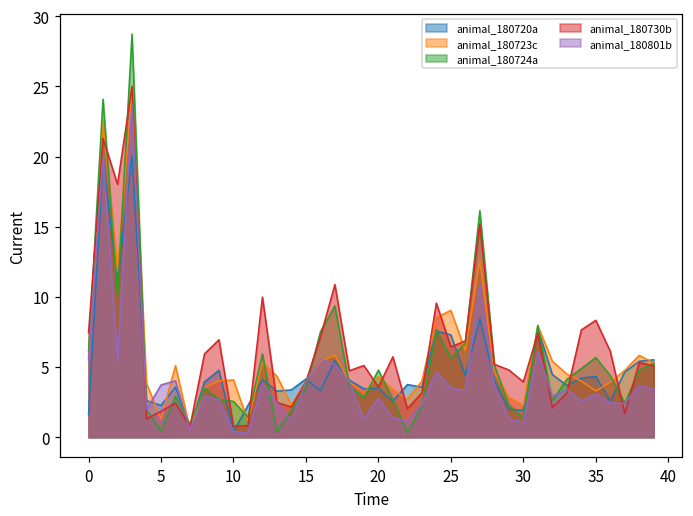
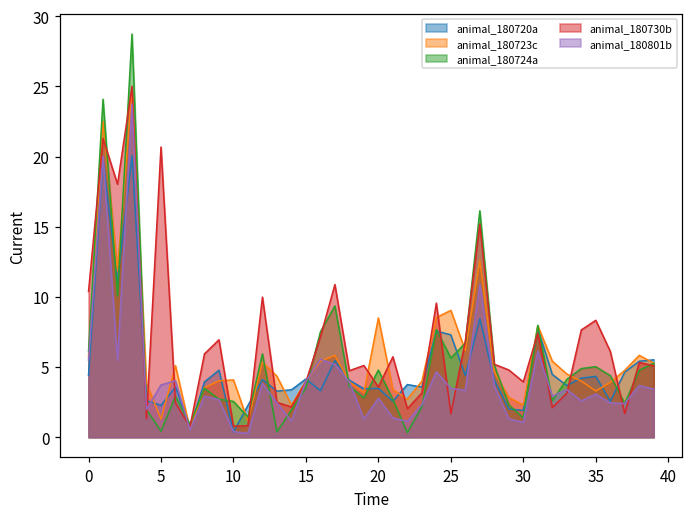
  {
    "animal_180720a": {
-     "0": 1.6,
+     "0": 4.4,
      "5": 2.3,
      "25": 7.3,
      "30": 1.9,
      "35": 4.3
    },
    "animal_180723c": {
      "0": 5.7,
      "5": 1.3,
      "10": 4.1,
-     "20": 4.3,
+     "20": 8.5,
      "25": 9.0,
      "30": 2.3,
      "35": 3.3
    },
    "animal_180724a": {
      "0": 6.1,
      "5": 0.4,
      "10": 2.6,
      "15": 3.5,
      "20": 4.8,
      "25": 5.6,
      "30": 1.4,
-     "35": 5.7
+     "35": 5.0
    },
    "animal_180730b": {
-     "0": 7.4,
-     "5": 1.8,
+     "0": 10.4,
+     "5": 20.7,
      "10": 0.8,
-     "25": 6.4,
+     "25": 1.7,
      "30": 3.9,
      "35": 8.3
    },
    "animal_180801b": {
      "0": 5.5,
      "5": 3.7,
      "20": 2.8,
      "25": 3.5,
      "30": 1.1,
      "35": 3.1
    }
  }
